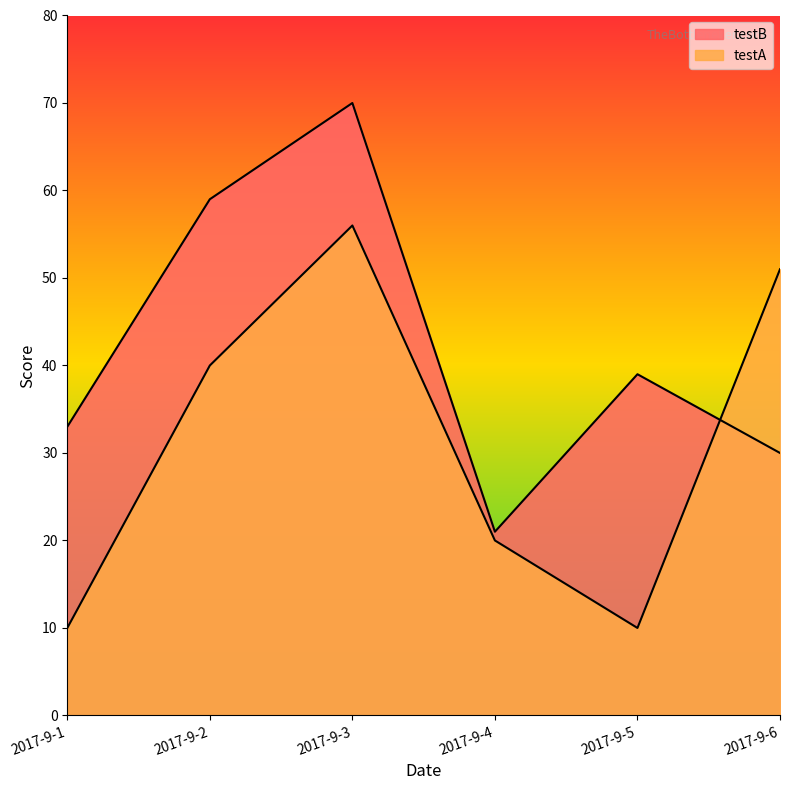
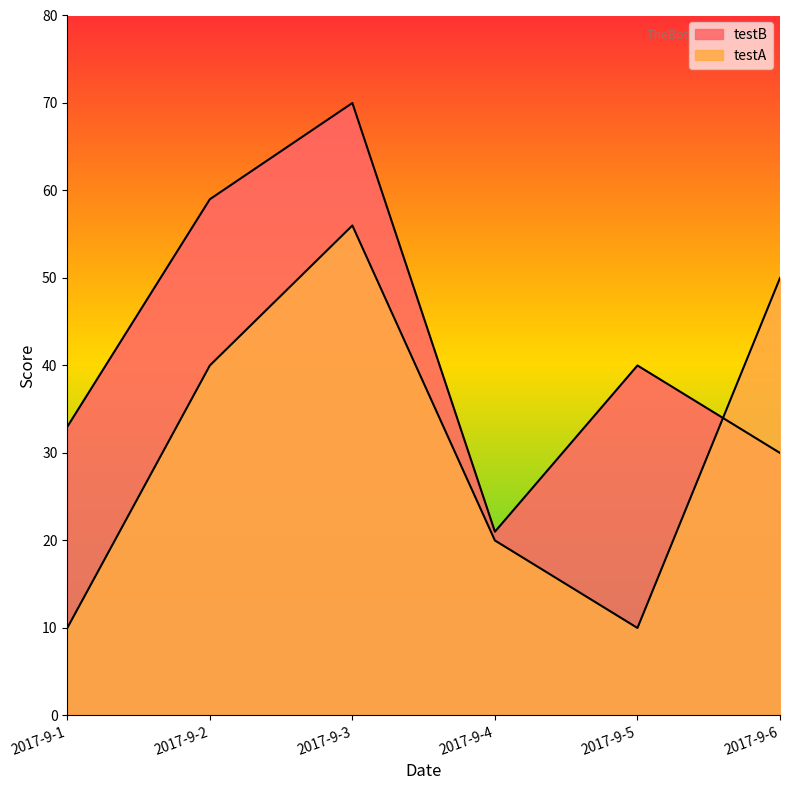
  {
    "testB": {
      "2017-9-1": 33,
      "2017-9-2": 59,
      "2017-9-3": 70,
      "2017-9-4": 21,
-     "2017-9-5": 39,
+     "2017-9-5": 40,
      "2017-9-6": 30
    },
    "testA": {
      "2017-9-1": 10,
      "2017-9-2": 40,
      "2017-9-3": 56,
      "2017-9-4": 20,
      "2017-9-5": 10,
-     "2017-9-6": 51
+     "2017-9-6": 50
    }
  }
